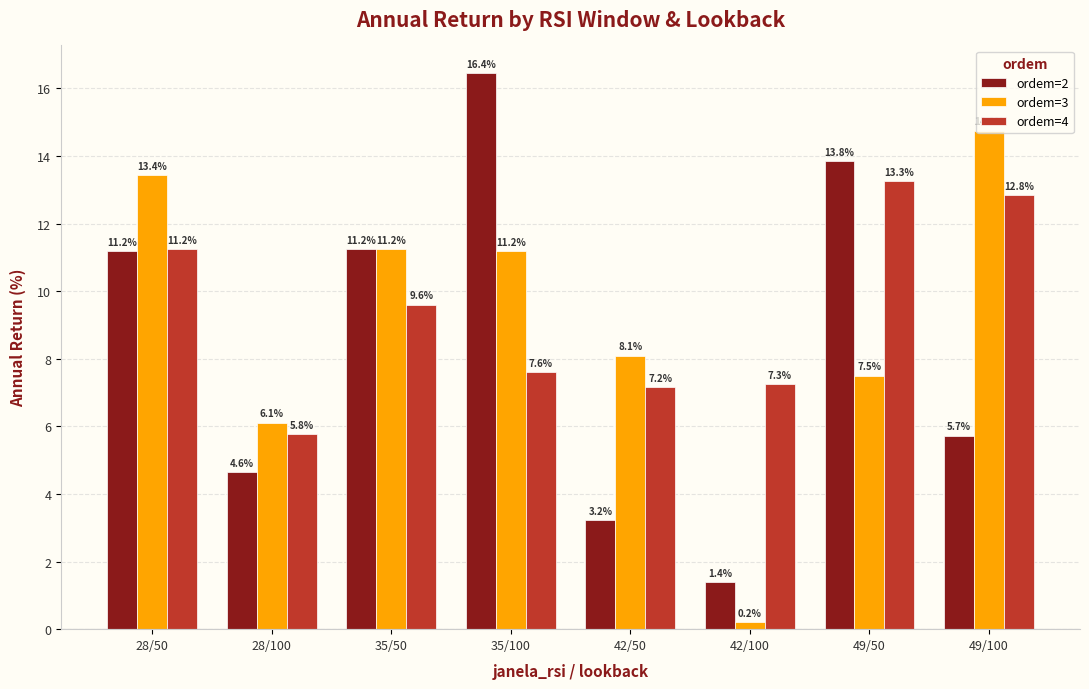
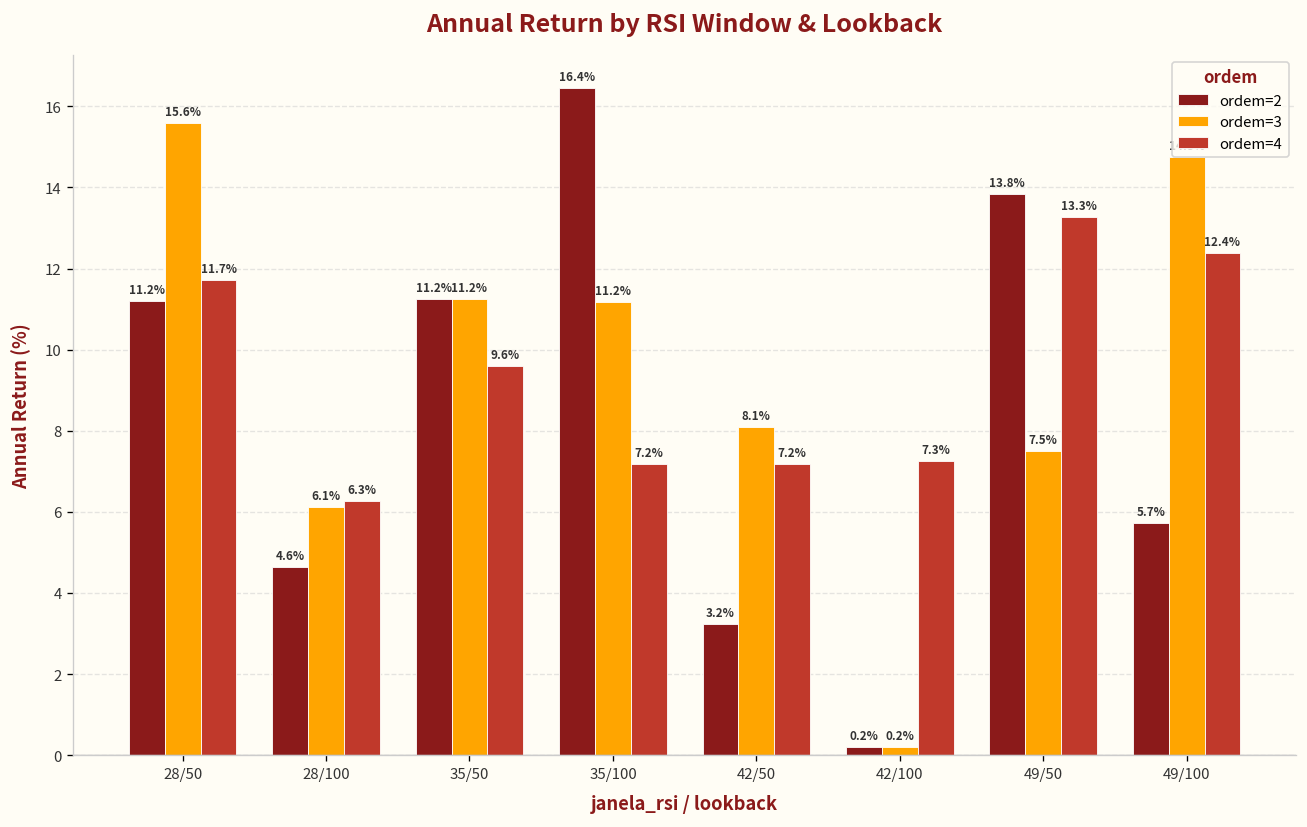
  {
    "ordem=2": {
      "28/50": "11.2%",
      "28/100": "4.6%",
      "35/50": "11.2%",
      "35/100": "16.4%",
      "42/50": "3.2%",
-     "42/100": "1.4%",
+     "42/100": "0.2%",
      "49/50": "13.8%",
      "49/100": "5.7%"
    },
    "ordem=3": {
-     "28/50": "13.4%",
+     "28/50": "15.6%",
      "28/100": "6.1%",
      "35/50": "11.2%",
      "35/100": "11.2%",
      "42/50": "8.1%",
      "42/100": "0.2%",
      "49/50": "7.5%"
    },
    "ordem=4": {
-     "28/50": "11.2%",
-     "28/100": "5.8%",
+     "28/50": "11.7%",
+     "28/100": "6.3%",
      "35/50": "9.6%",
-     "35/100": "7.6%",
+     "35/100": "7.2%",
      "42/50": "7.2%",
      "42/100": "7.3%",
      "49/50": "13.3%",
-     "49/100": "12.8%"
+     "49/100": "12.4%"
    }
  }
